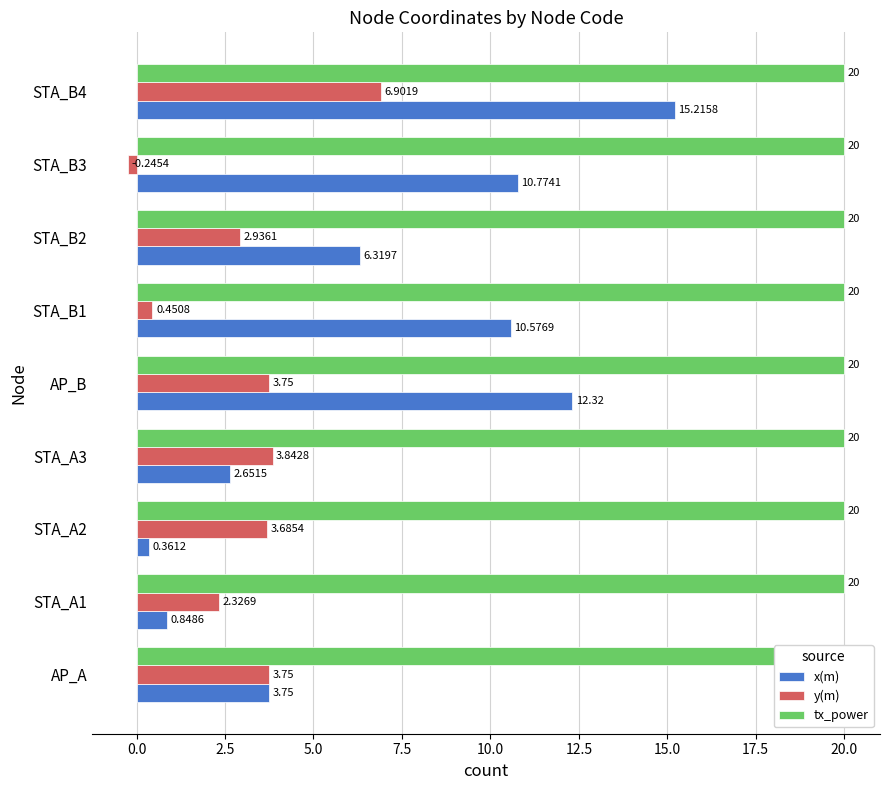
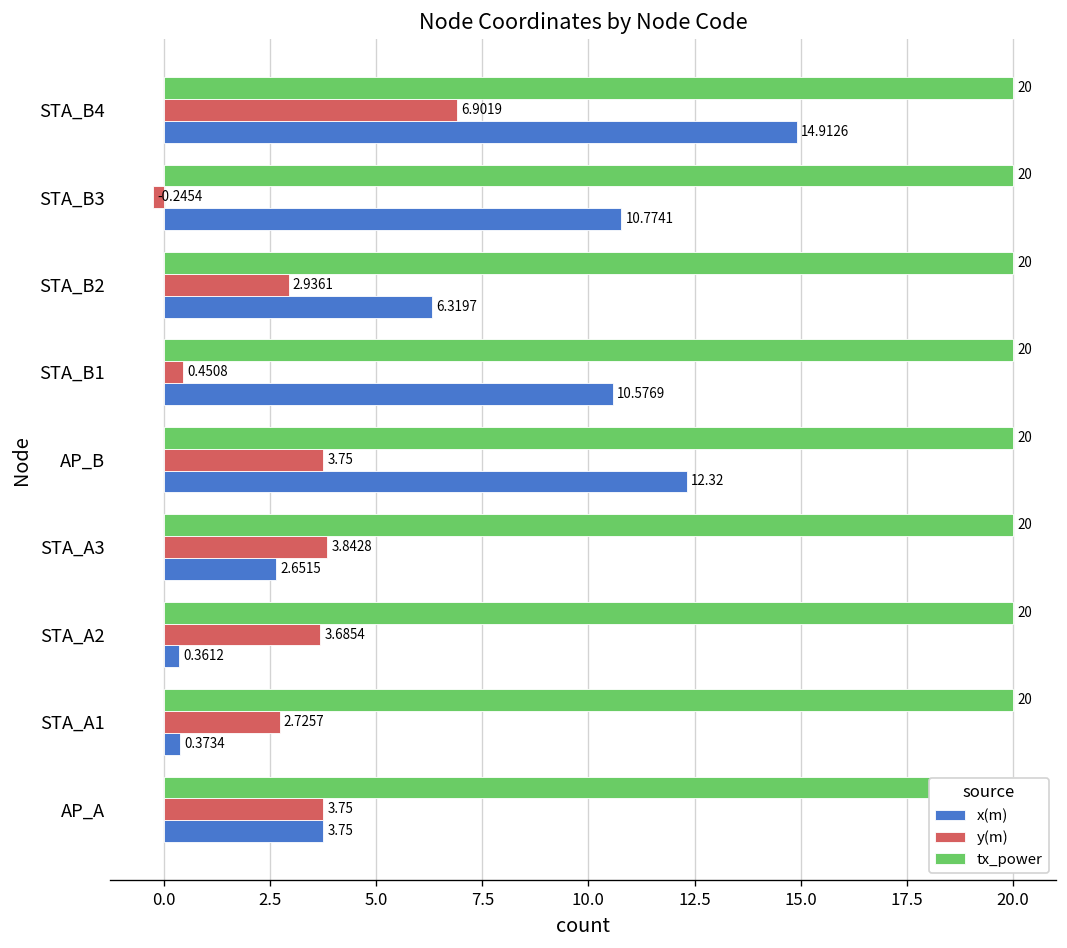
  {
    "x(m)": {
-     "STA_B4": 15.2158,
+     "STA_B4": 14.9126,
      "STA_B3": 10.7741,
      "STA_B2": 6.3197,
      "STA_B1": 10.5769,
      "AP_B": 12.32,
      "STA_A3": 2.6515,
      "STA_A2": 0.3612,
-     "STA_A1": 0.8486,
+     "STA_A1": 0.3734,
      "AP_A": 3.75
    },
    "y(m)": {
      "STA_B4": 6.9019,
      "STA_B3": -0.2454,
      "STA_B2": 2.9361,
      "STA_B1": 0.4508,
      "AP_B": 3.75,
      "STA_A3": 3.8428,
      "STA_A2": 3.6854,
-     "STA_A1": 2.3269,
+     "STA_A1": 2.7257,
      "AP_A": 3.75
    },
    "tx_power": {
      "STA_B4": 20,
      "STA_B3": 20,
      "STA_B2": 20,
      "STA_B1": 20,
      "AP_B": 20,
      "STA_A3": 20,
      "STA_A2": 20,
      "STA_A1": 20
    }
  }
